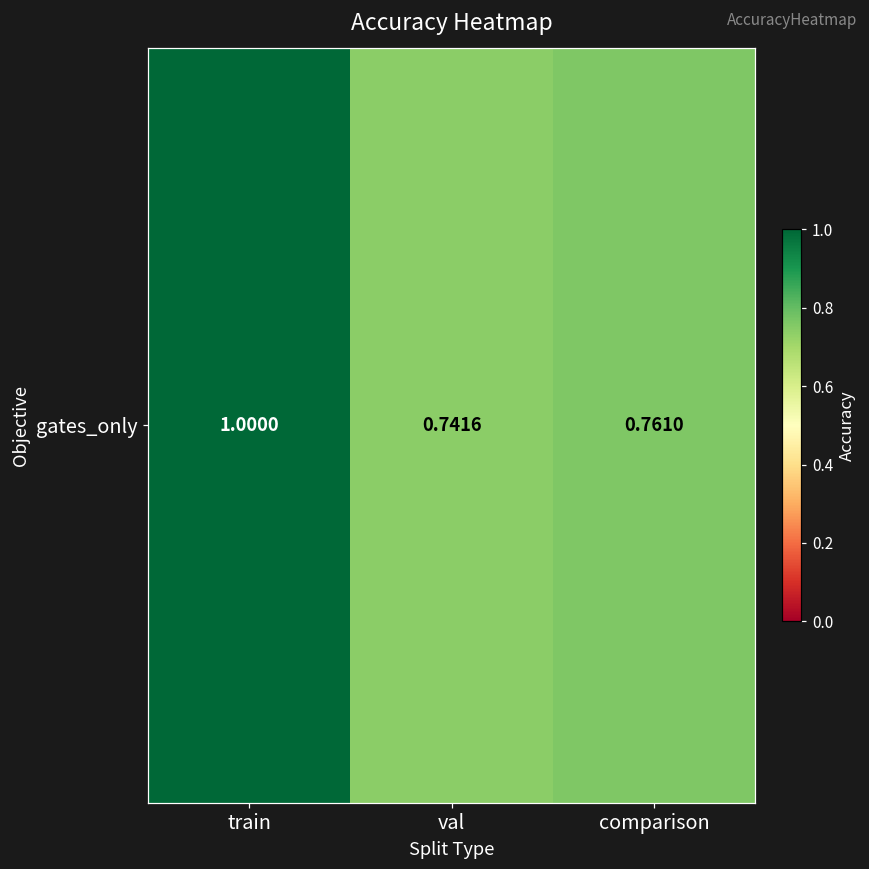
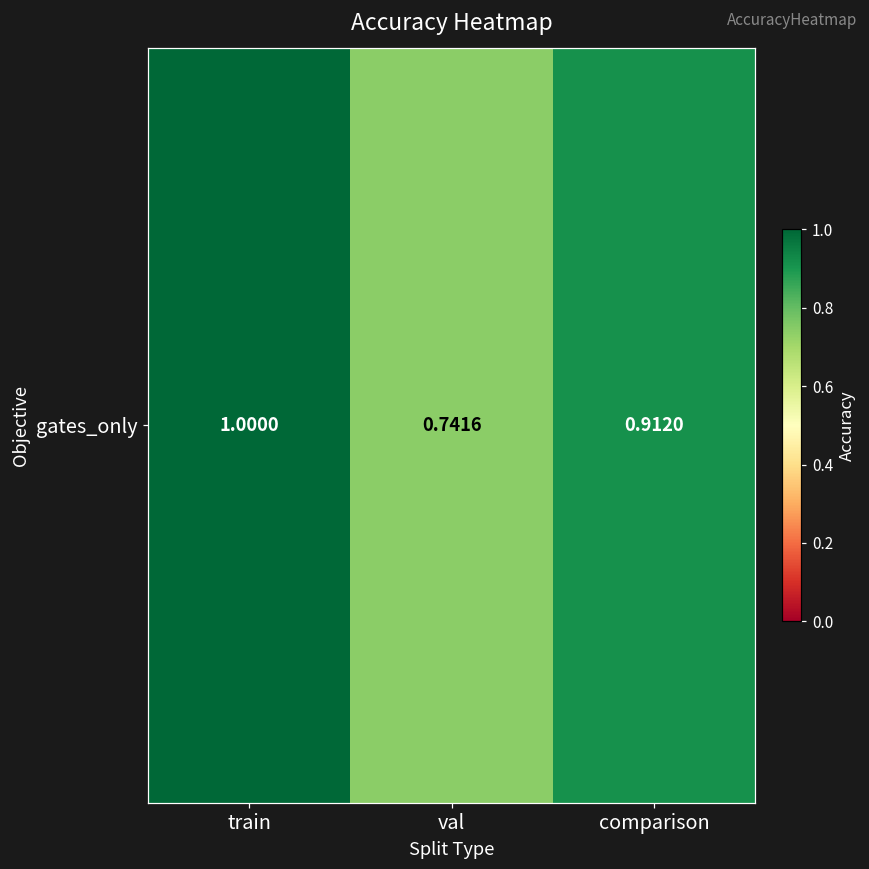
  {
    "gates_only": {
      "train": 1.0000,
      "val": 0.7416,
-     "comparison": 0.7610
+     "comparison": 0.9120
    }
  }
